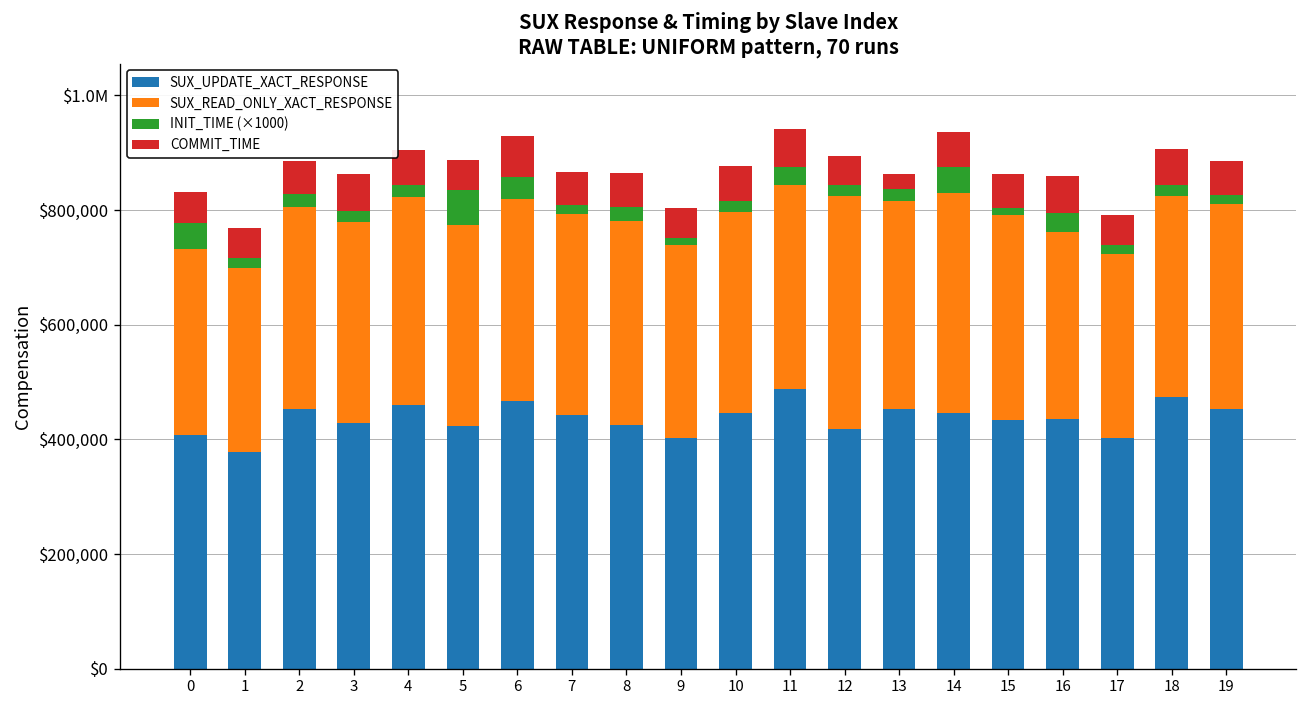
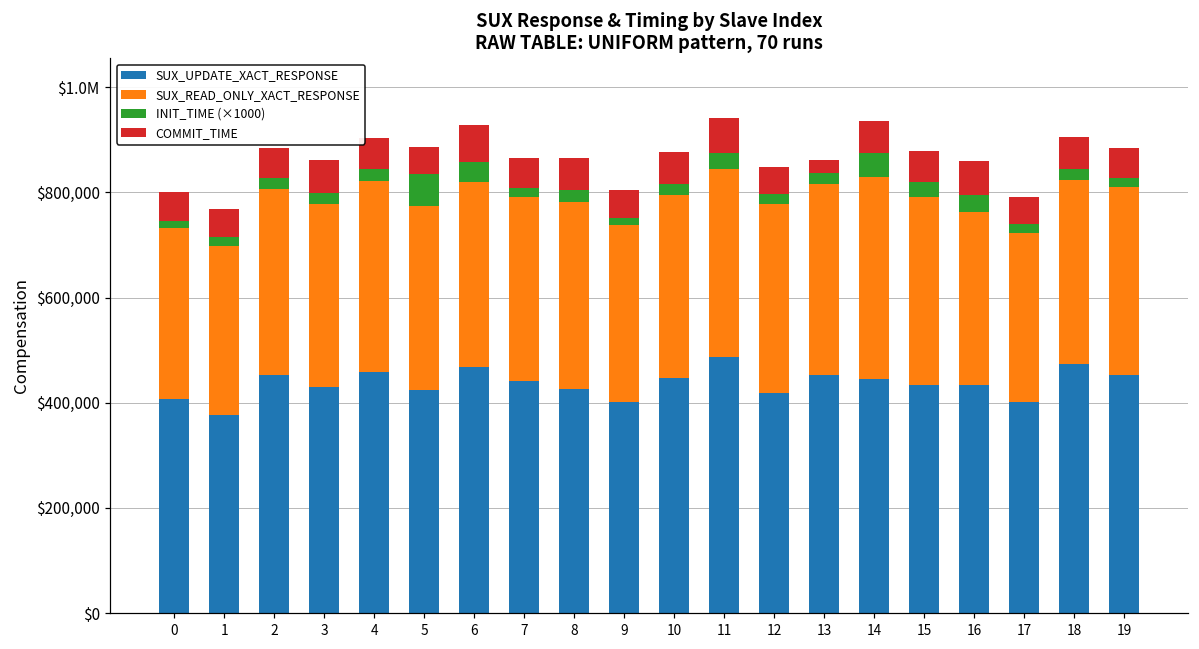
  {
    "SUX_UPDATE_XACT_RESPONSE": {
      "0": "$410,000",
      "1": "$380,000",
      "2": "$450,000",
      "3": "$430,000",
      "4": "$460,000",
      "5": "$420,000",
      "6": "$470,000",
      "7": "$440,000",
      "8": "$430,000",
      "9": "$400,000",
      "10": "$450,000",
      "11": "$490,000",
      "12": "$420,000",
      "13": "$450,000",
      "14": "$450,000",
      "15": "$430,000",
      "16": "$430,000",
      "17": "$400,000",
      "18": "$470,000",
      "19": "$450,000"
    },
    "SUX_READ_ONLY_XACT_RESPONSE": {
      "0": "$320,000",
      "1": "$320,000",
      "2": "$350,000",
      "3": "$350,000",
      "4": "$360,000",
      "5": "$350,000",
      "6": "$350,000",
      "7": "$350,000",
      "8": "$360,000",
      "9": "$340,000",
      "10": "$350,000",
      "11": "$360,000",
-     "12": "$410,000",
+     "12": "$360,000",
      "13": "$360,000",
      "14": "$380,000",
      "15": "$360,000",
      "16": "$330,000",
      "17": "$320,000",
      "18": "$350,000",
      "19": "$360,000"
    },
    "INIT_TIME (×1000)": {
-     "0": "$50,000",
+     "0": "$10,000",
      "1": "$20,000",
      "2": "$20,000",
      "3": "$20,000",
      "4": "$20,000",
      "5": "$60,000",
      "6": "$40,000",
      "7": "$20,000",
      "8": "$20,000",
      "9": "$10,000",
      "10": "$20,000",
      "11": "$30,000",
      "12": "$20,000",
      "13": "$20,000",
      "14": "$50,000",
-     "15": "$10,000",
+     "15": "$30,000",
      "16": "$30,000",
      "17": "$20,000",
      "18": "$20,000",
      "19": "$20,000"
    },
    "COMMIT_TIME": {
      "0": "$50,000",
      "1": "$50,000",
      "2": "$60,000",
      "3": "$60,000",
      "4": "$60,000",
      "5": "$50,000",
      "6": "$70,000",
      "7": "$60,000",
      "8": "$60,000",
      "9": "$50,000",
      "10": "$60,000",
      "11": "$70,000",
      "12": "$50,000",
      "13": "$30,000",
      "14": "$60,000",
      "15": "$60,000",
      "16": "$60,000",
      "17": "$50,000",
      "18": "$60,000",
      "19": "$60,000"
    }
  }
